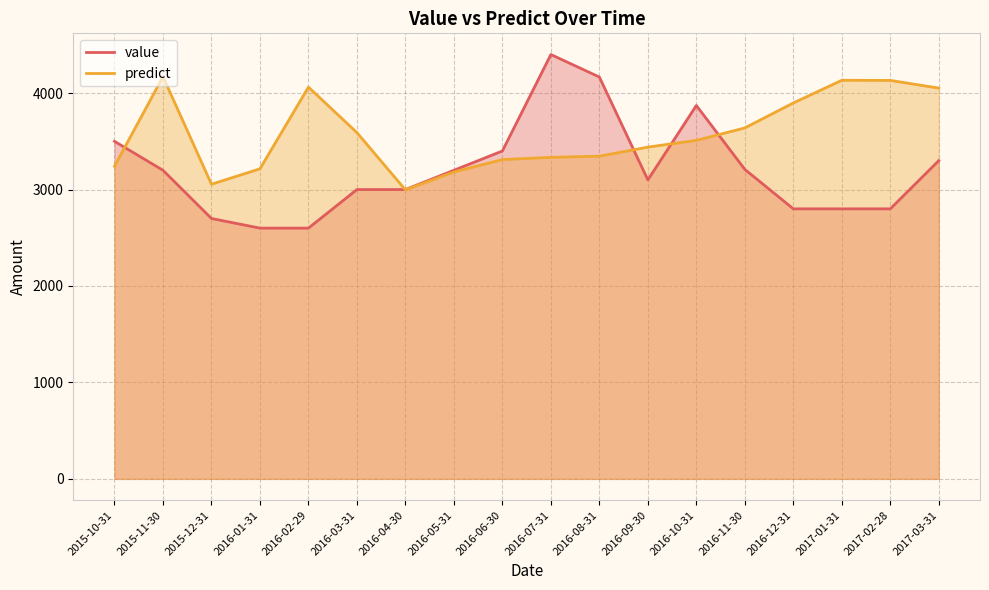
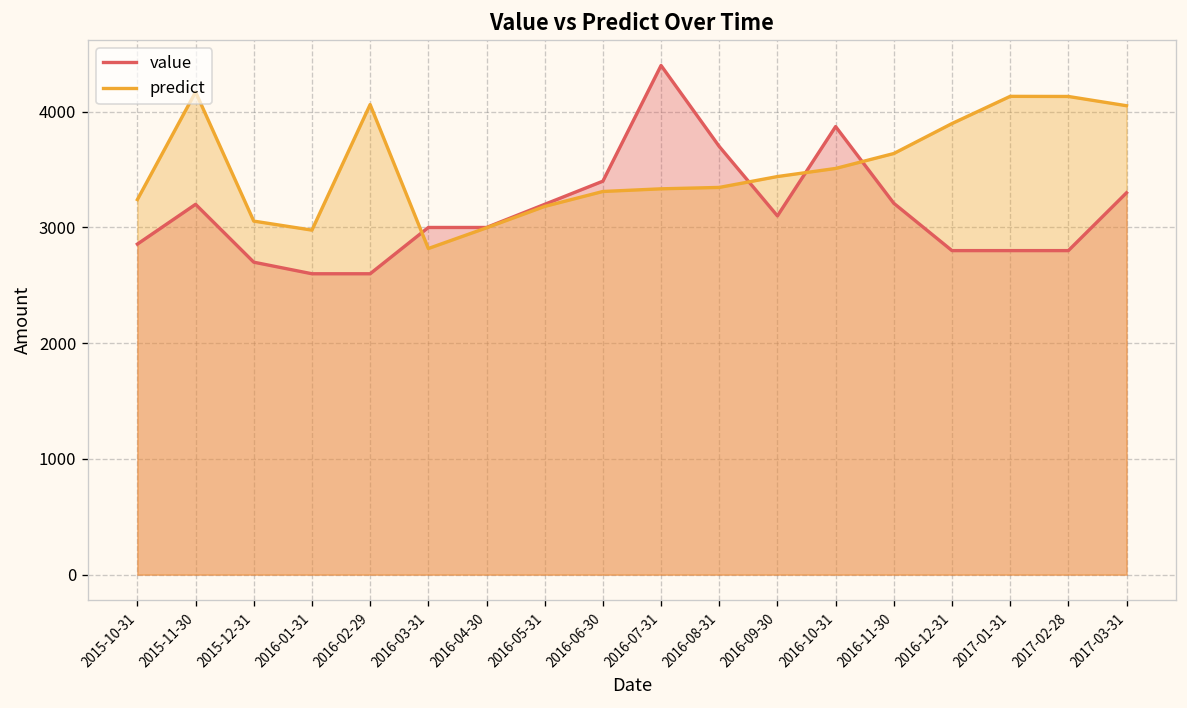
  {
    "value": {
-     "2015-10-31": 3500,
+     "2015-10-31": 2900,
      "2015-11-30": 3200,
      "2015-12-31": 2700,
      "2016-01-31": 2600,
      "2016-02-29": 2600,
      "2016-03-31": 3000,
      "2016-06-30": 3400,
      "2016-07-31": 4400,
-     "2016-08-31": 4200,
+     "2016-08-31": 3700,
      "2016-09-30": 3100,
      "2016-10-31": 3900,
      "2016-11-30": 3200,
      "2016-12-31": 2800,
      "2017-01-31": 2800,
      "2017-02-28": 2800,
      "2017-03-31": 3300
    },
    "predict": {
      "2015-10-31": 3200,
      "2015-12-31": 3100,
-     "2016-01-31": 3200,
+     "2016-01-31": 3000,
      "2016-02-29": 4100,
-     "2016-03-31": 3600,
+     "2016-03-31": 2800,
      "2016-06-30": 3300,
      "2016-07-31": 3300,
      "2016-08-31": 3300,
      "2016-09-30": 3400,
      "2016-10-31": 3500,
      "2016-11-30": 3600,
      "2016-12-31": 3900,
      "2017-01-31": 4100,
      "2017-02-28": 4100,
      "2017-03-31": 4100
    }
  }
